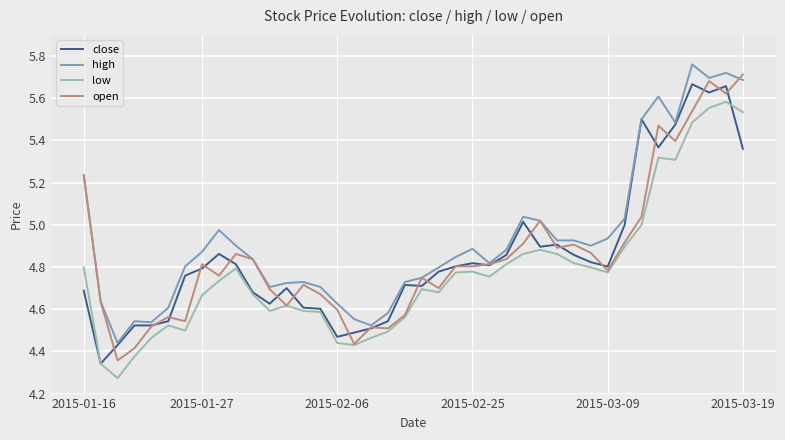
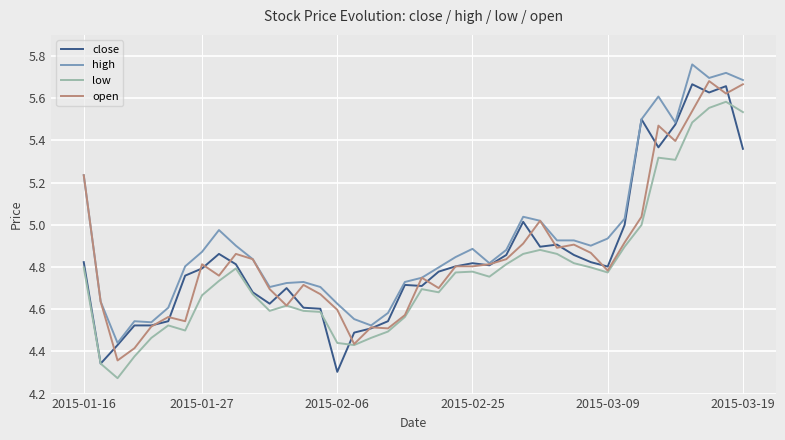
  {
    "close": {
-     "2015-01-16": 4.69,
+     "2015-01-16": 4.82,
      "2015-01-27": 4.79,
-     "2015-02-06": 4.47,
+     "2015-02-06": 4.30,
      "2015-02-25": 4.82,
      "2015-03-09": 4.80,
      "2015-03-19": 5.36
    },
    "open": {
      "2015-01-27": 4.81,
      "2015-02-06": 4.60,
      "2015-02-25": 4.80,
-     "2015-03-19": 5.71
+     "2015-03-19": 5.67
    }
  }
